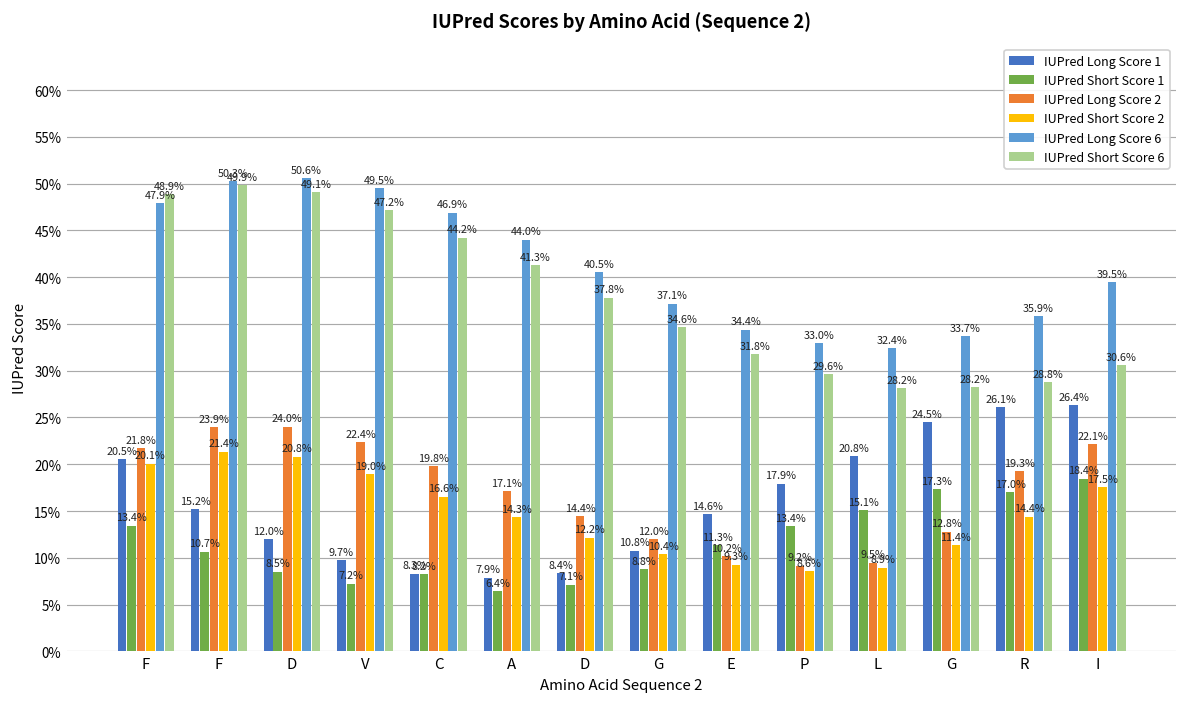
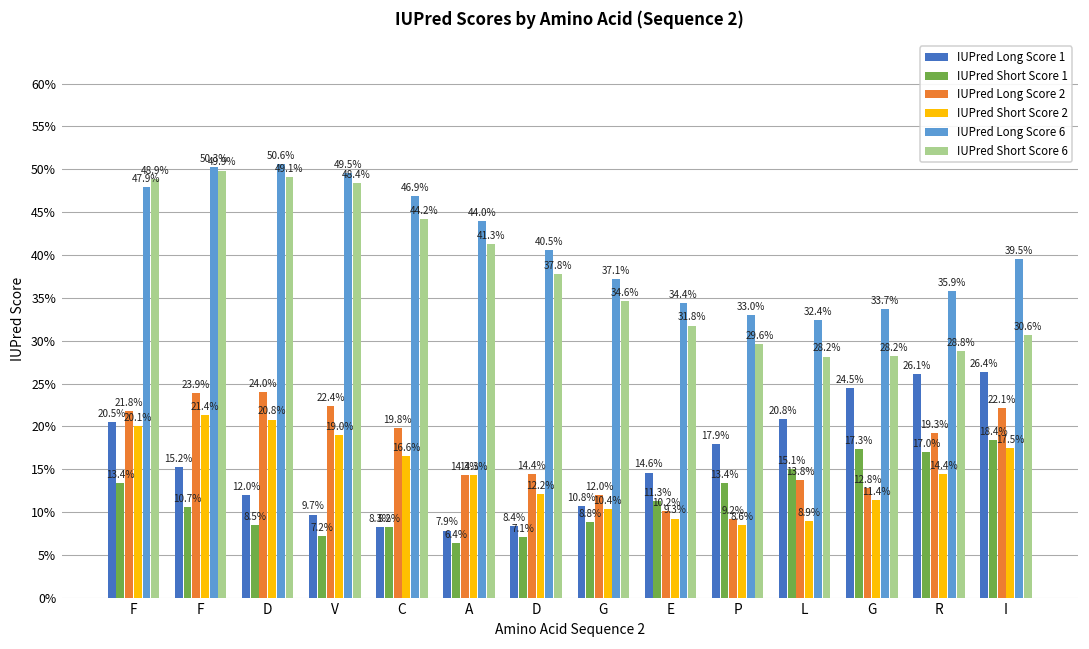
  {
    "IUPred Short Score 1": {
      "V": "7.2%",
      "A": "6.4%",
      "E": "11.3%",
      "P": "13.4%",
      "L": "15.1%",
      "R": "17.0%",
      "I": "18.4%"
    },
    "IUPred Long Score 2": {
      "V": "22.4%",
      "C": "19.8%",
-     "A": "17.1%",
+     "A": "14.3%",
      "E": "10.2%",
-     "L": "9.5%",
+     "L": "13.8%",
      "R": "19.3%",
      "I": "22.1%"
    },
    "IUPred Short Score 2": {
      "V": "19.0%",
      "C": "16.6%",
      "A": "14.3%",
      "R": "14.4%",
      "I": "17.5%"
    },
    "IUPred Short Score 6": {
-     "V": "47.2%",
+     "V": "48.4%",
      "C": "44.2%",
      "A": "41.3%",
      "E": "31.8%",
      "P": "29.6%",
      "L": "28.2%",
      "R": "28.8%",
      "I": "30.6%"
    }
  }
